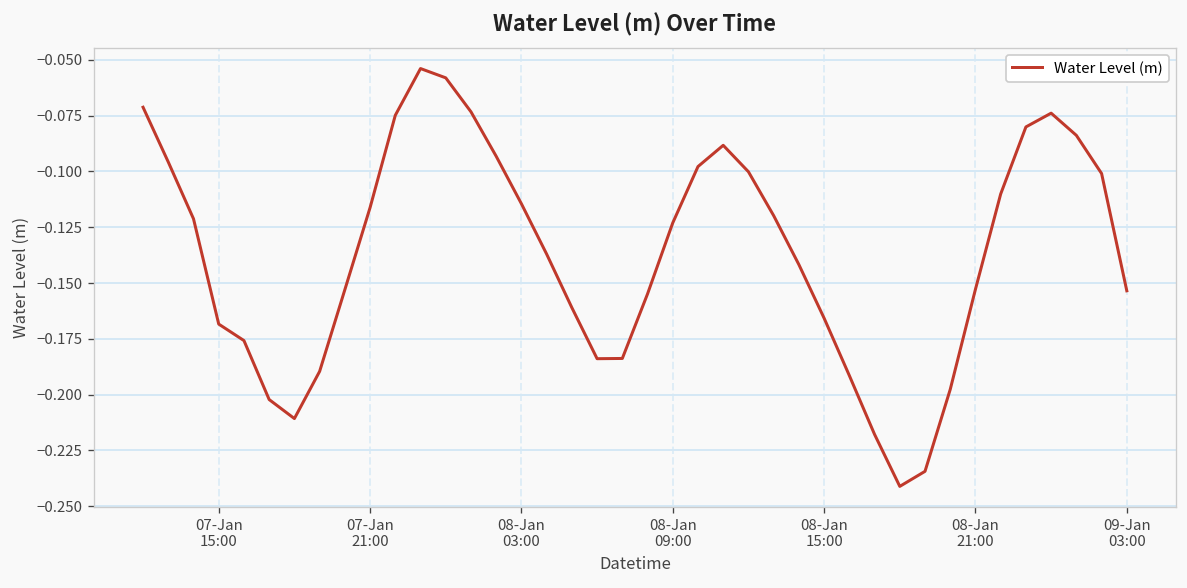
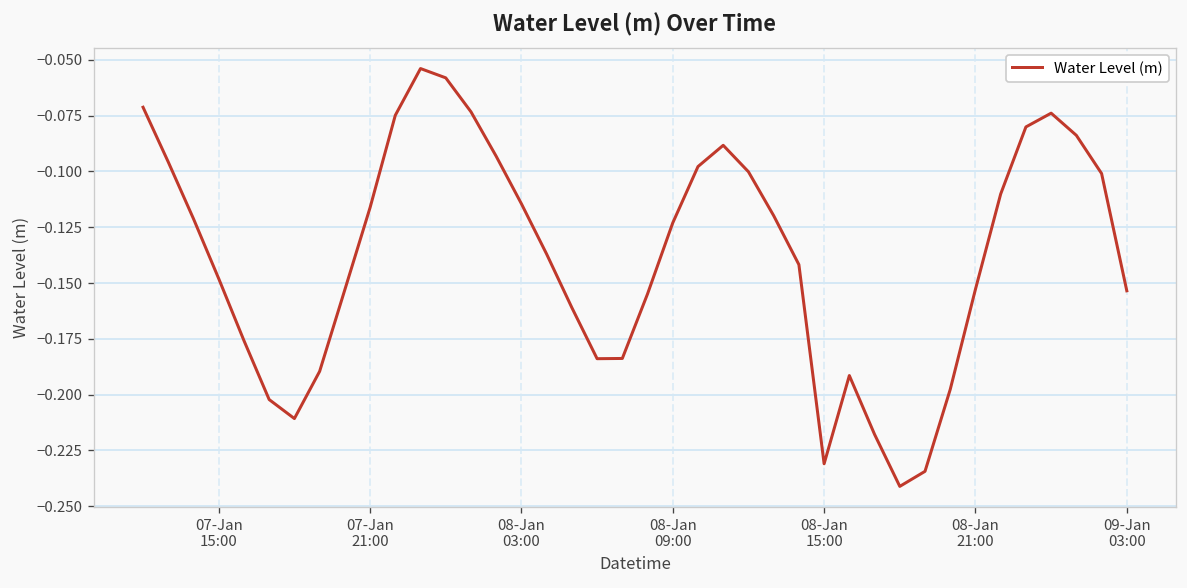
  {
-   "07-Jan 15:00": -0.168,
+   "07-Jan 15:00": -0.148,
    "07-Jan 21:00": -0.116,
    "08-Jan 03:00": -0.114,
    "08-Jan 09:00": -0.123,
-   "08-Jan 15:00": -0.166,
+   "08-Jan 15:00": -0.231,
    "08-Jan 21:00": -0.153,
    "09-Jan 03:00": -0.153
  }
